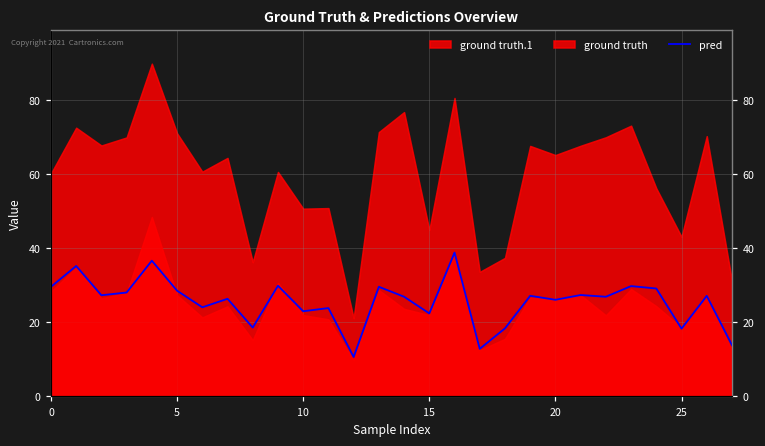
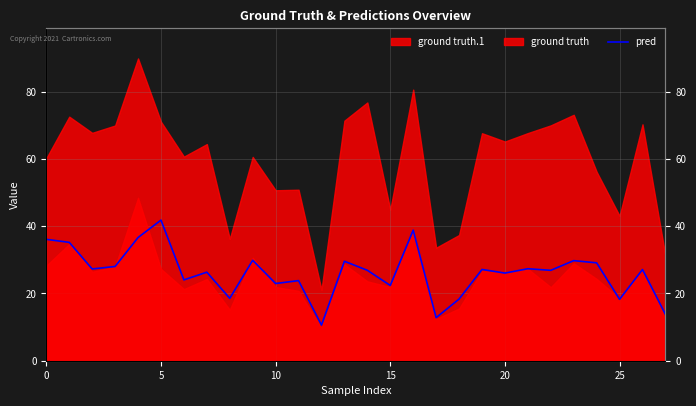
  {
    "pred": {
-     "0": 30,
-     "5": 29,
+     "0": 36,
+     "5": 42,
      "10": 23
    }
  }
